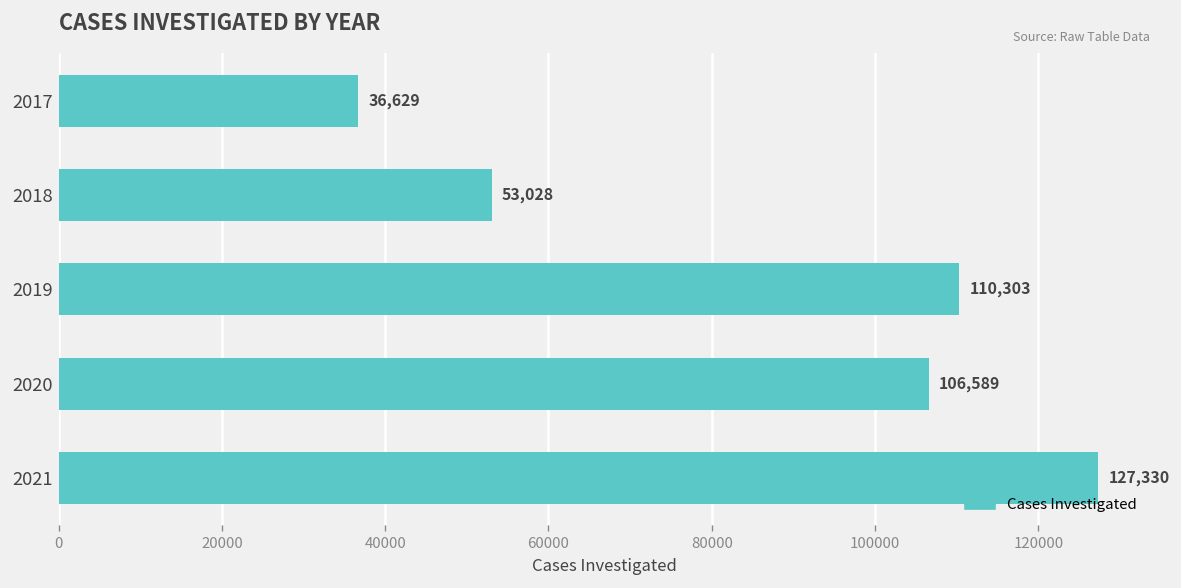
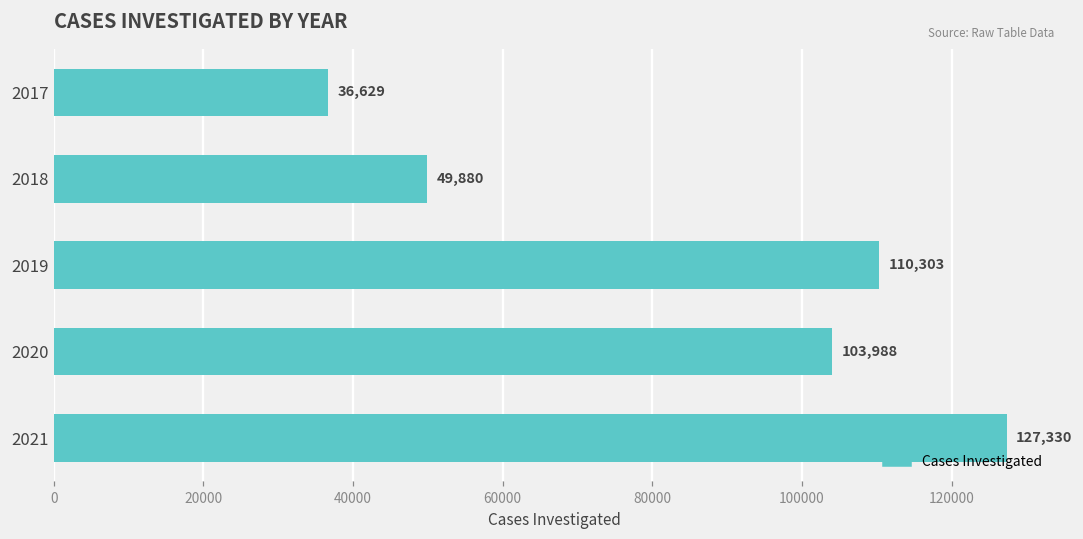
  {
    "2017": "36,629",
-   "2018": "53,028",
+   "2018": "49,880",
    "2019": "110,303",
-   "2020": "106,589",
+   "2020": "103,988",
    "2021": "127,330"
  }
